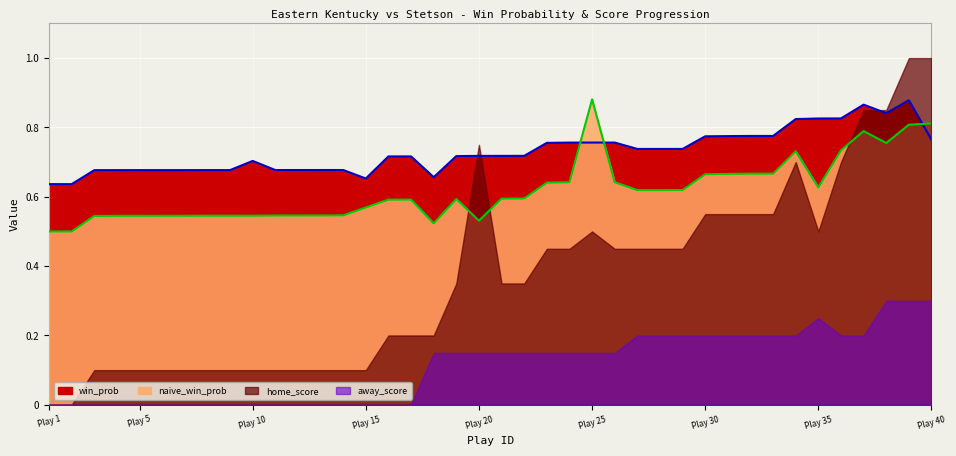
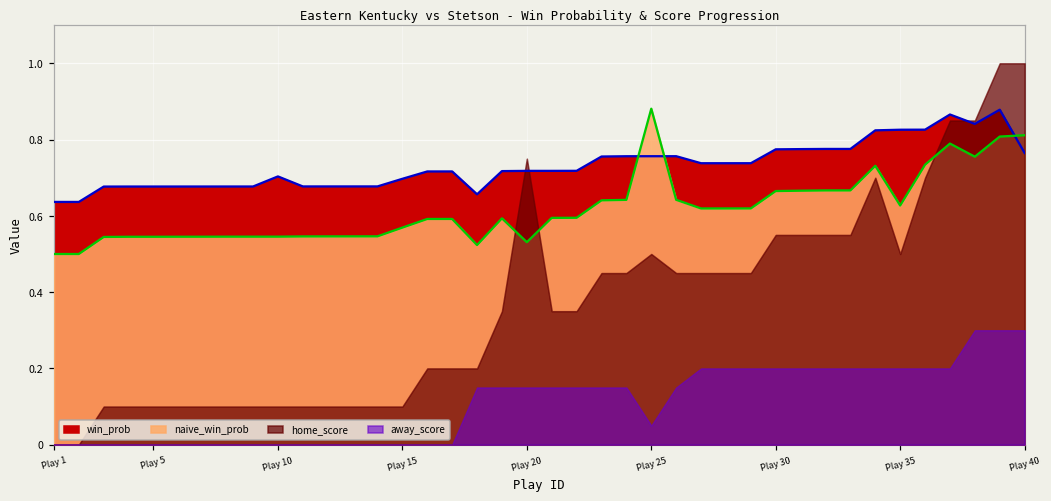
  {
    "win_prob": {
      "Play 1": 0.64,
      "Play 5": 0.68,
      "Play 10": 0.70,
-     "Play 15": 0.65,
+     "Play 15": 0.70,
      "Play 20": 0.72,
      "Play 25": 0.76,
      "Play 30": 0.77,
      "Play 35": 0.83,
      "Play 40": 0.76
    },
    "naive_win_prob": {
      "Play 1": 0.50,
      "Play 5": 0.55,
      "Play 10": 0.55,
      "Play 15": 0.57,
      "Play 20": 0.53,
      "Play 25": 0.88,
      "Play 30": 0.67,
      "Play 35": 0.63,
      "Play 40": 0.81
    },
    "home_score": {
      "Play 5": 0.10,
      "Play 10": 0.10,
      "Play 15": 0.10,
      "Play 20": 0.75,
      "Play 25": 0.50,
      "Play 30": 0.55,
      "Play 35": 0.50,
      "Play 40": 1.00
    },
    "away_score": {
      "Play 5": 0.00,
      "Play 10": 0.00,
      "Play 15": 0.00,
      "Play 20": 0.15,
-     "Play 25": 0.15,
+     "Play 25": 0.05,
      "Play 30": 0.20,
-     "Play 35": 0.25,
+     "Play 35": 0.20,
      "Play 40": 0.30
    }
  }
